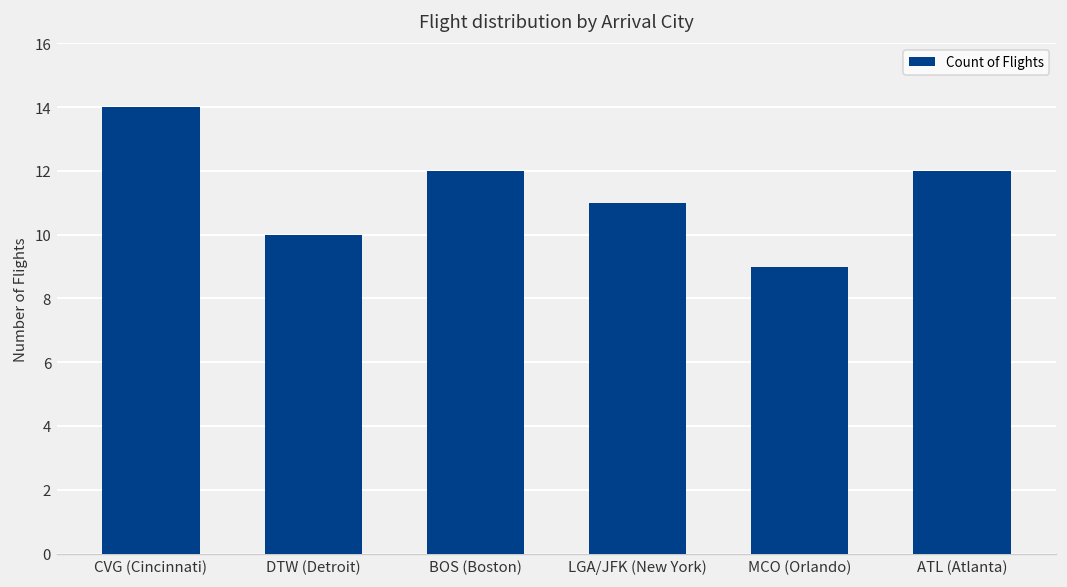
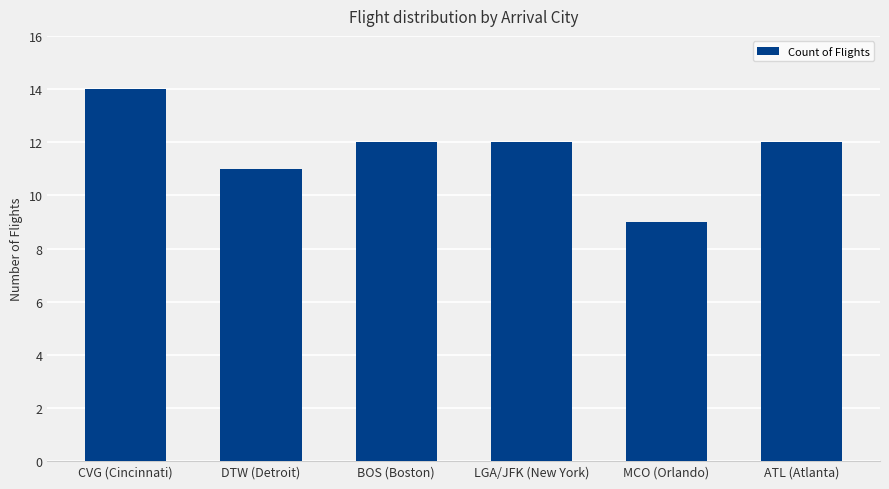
  {
    "CVG (Cincinnati)": 14,
-   "DTW (Detroit)": 10,
+   "DTW (Detroit)": 11,
    "BOS (Boston)": 12,
-   "LGA/JFK (New York)": 11,
+   "LGA/JFK (New York)": 12,
    "MCO (Orlando)": 9,
    "ATL (Atlanta)": 12
  }
